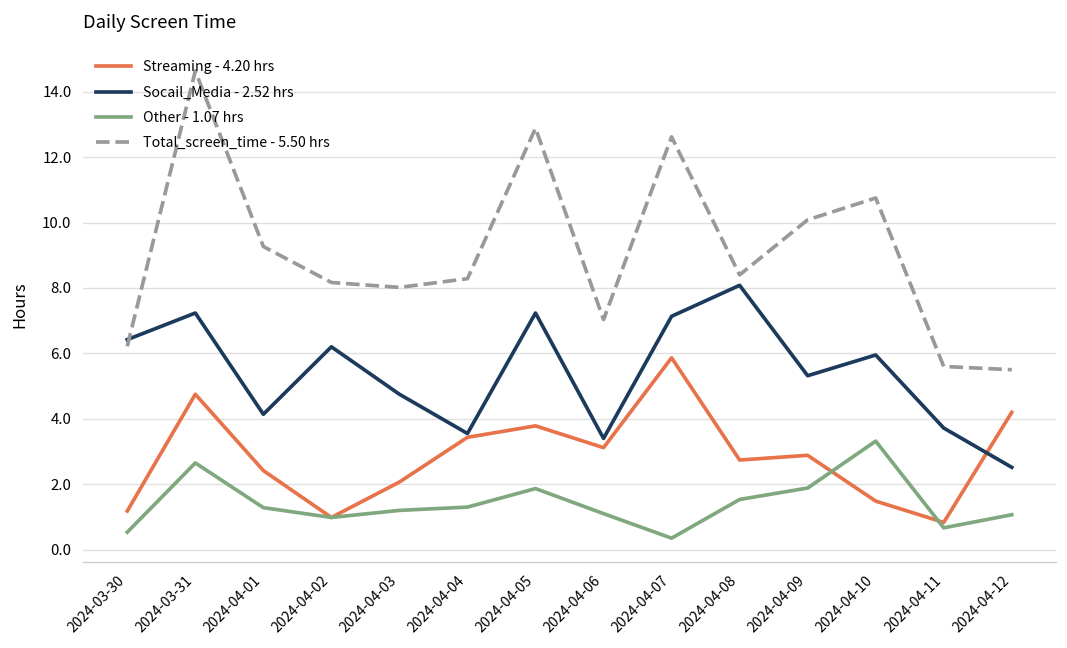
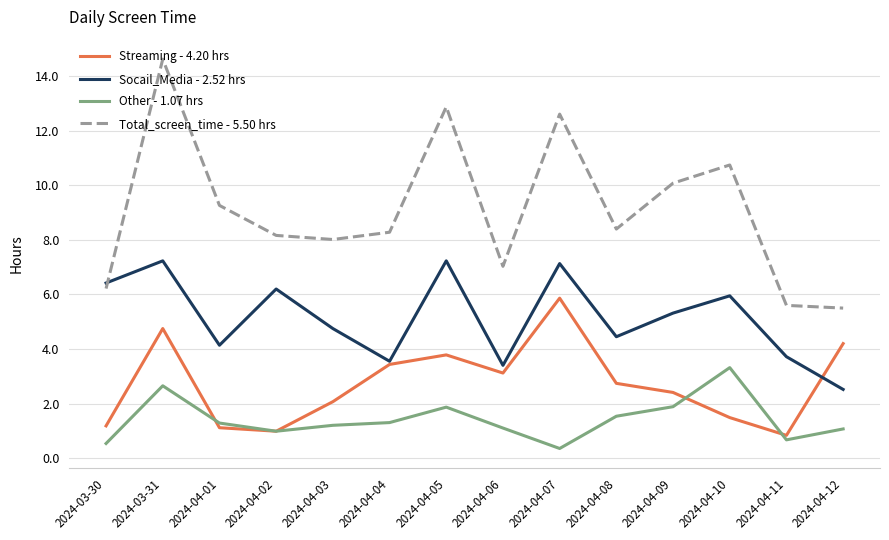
  {
    "Streaming - 4.20 hrs": {
      "2024-03-30": 1.2,
      "2024-03-31": 4.8,
-     "2024-04-01": 2.4,
+     "2024-04-01": 1.1,
      "2024-04-03": 2.1,
      "2024-04-04": 3.4,
      "2024-04-05": 3.8,
      "2024-04-06": 3.1,
      "2024-04-07": 5.9,
      "2024-04-08": 2.7,
-     "2024-04-09": 2.9,
+     "2024-04-09": 2.4,
      "2024-04-10": 1.5,
      "2024-04-11": 0.8,
      "2024-04-12": 4.2
    },
    "Socail_Media - 2.52 hrs": {
      "2024-03-30": 6.4,
      "2024-03-31": 7.2,
      "2024-04-01": 4.1,
      "2024-04-02": 6.2,
      "2024-04-03": 4.8,
      "2024-04-04": 3.6,
      "2024-04-05": 7.2,
      "2024-04-06": 3.4,
      "2024-04-07": 7.1,
-     "2024-04-08": 8.1,
+     "2024-04-08": 4.5,
      "2024-04-09": 5.3,
      "2024-04-10": 6.0,
      "2024-04-11": 3.7,
      "2024-04-12": 2.5
    }
  }
